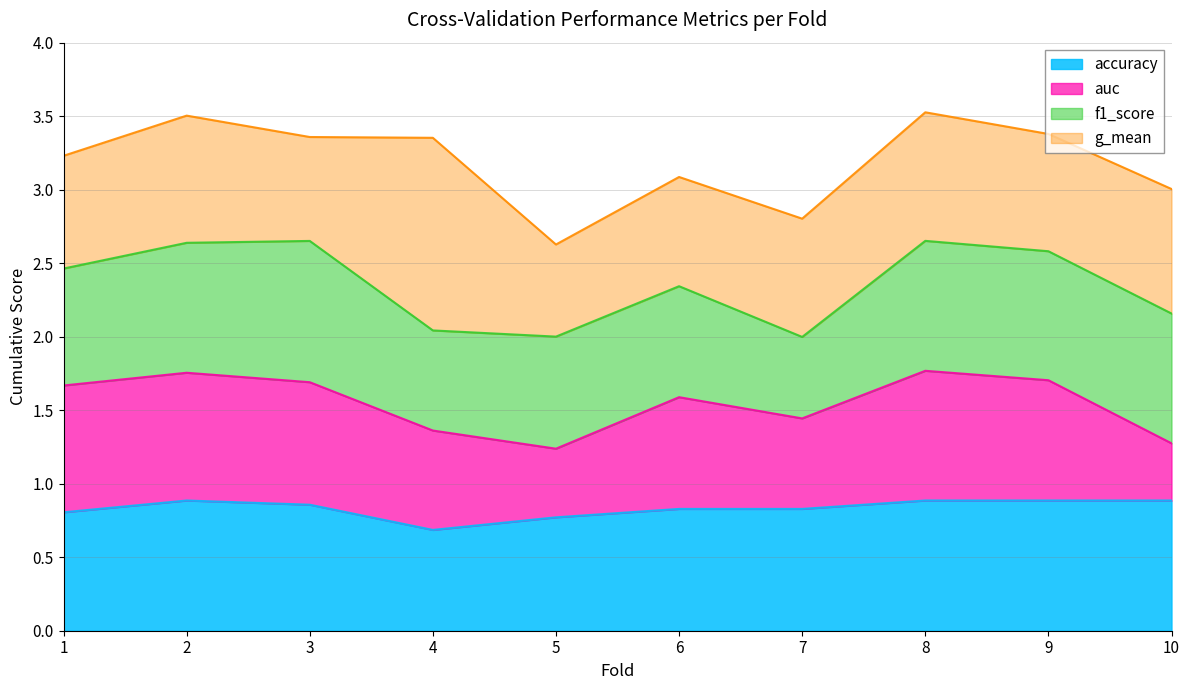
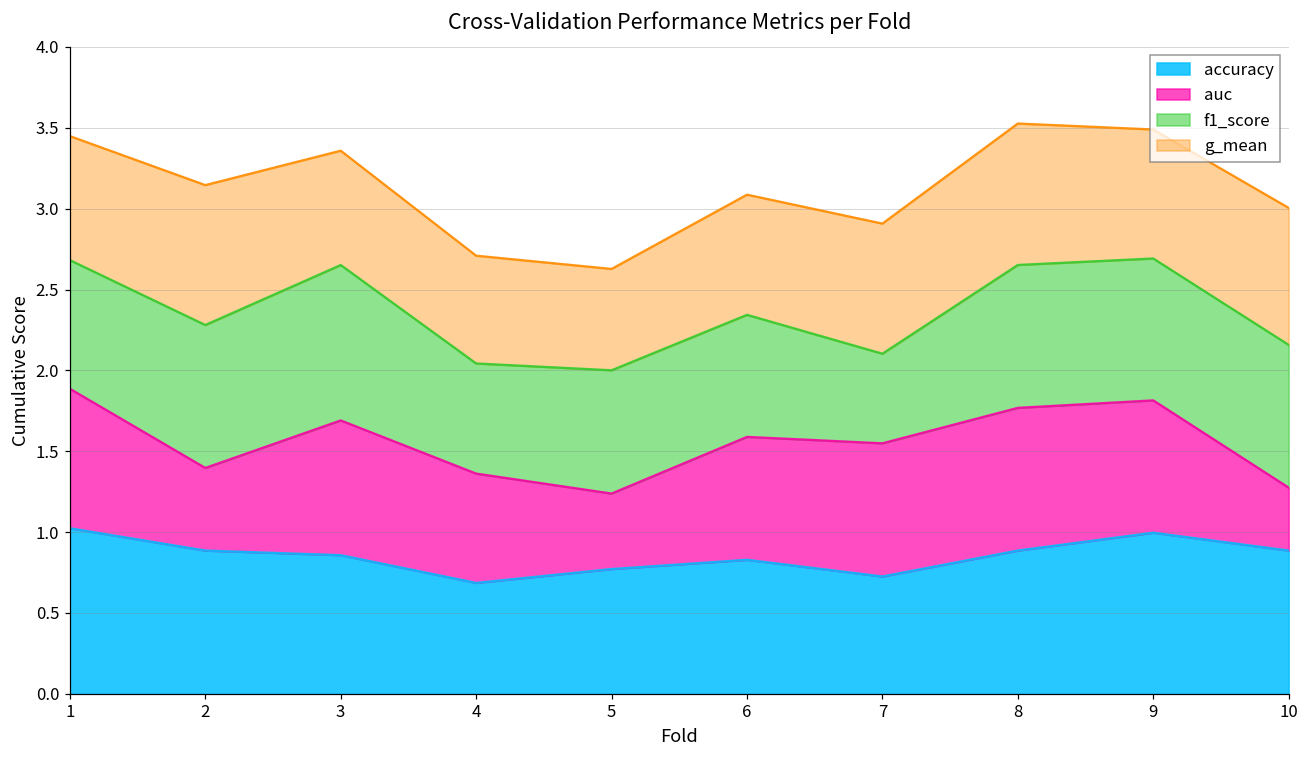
  {
    "accuracy": {
-     "1": 0.81,
+     "1": 1.02,
      "2": 0.89,
      "3": 0.86,
      "4": 0.69,
      "5": 0.77,
      "6": 0.83,
-     "7": 0.83,
+     "7": 0.73,
      "8": 0.89,
-     "9": 0.89,
+     "9": 1.00,
      "10": 0.89
    },
    "auc": {
      "1": 0.86,
-     "2": 0.87,
+     "2": 0.51,
      "3": 0.83,
      "4": 0.68,
      "5": 0.47,
      "6": 0.76,
-     "7": 0.62,
+     "7": 0.82,
      "8": 0.88,
      "9": 0.82,
      "10": 0.39
    },
    "f1_score": {
      "1": 0.80,
      "2": 0.88,
      "3": 0.96,
      "4": 0.68,
      "5": 0.76,
      "6": 0.75,
      "7": 0.55,
      "8": 0.88,
      "9": 0.88,
      "10": 0.88
    },
    "g_mean": {
      "1": 0.77,
      "2": 0.87,
      "3": 0.71,
-     "4": 1.31,
+     "4": 0.67,
      "5": 0.63,
      "6": 0.74,
      "7": 0.80,
      "8": 0.87,
      "10": 0.85
    }
  }
